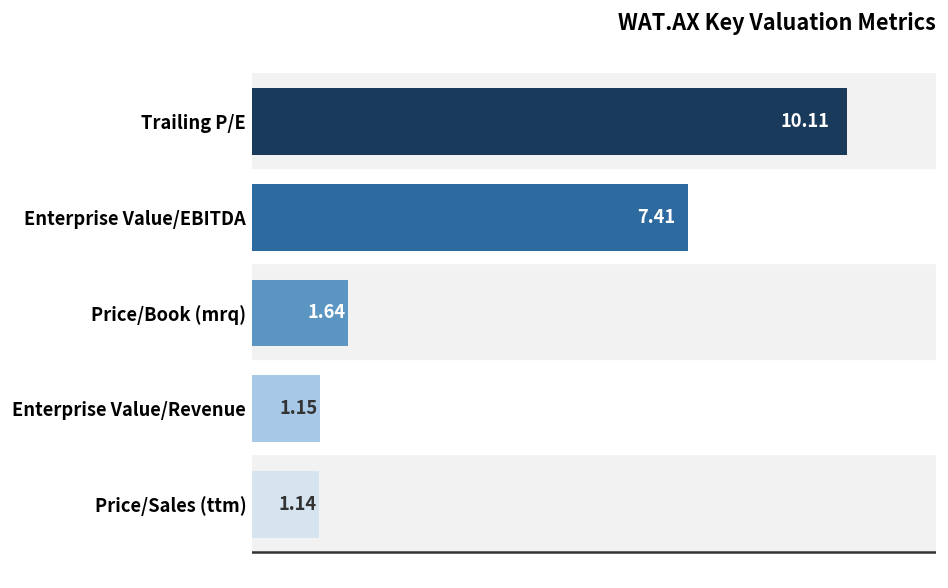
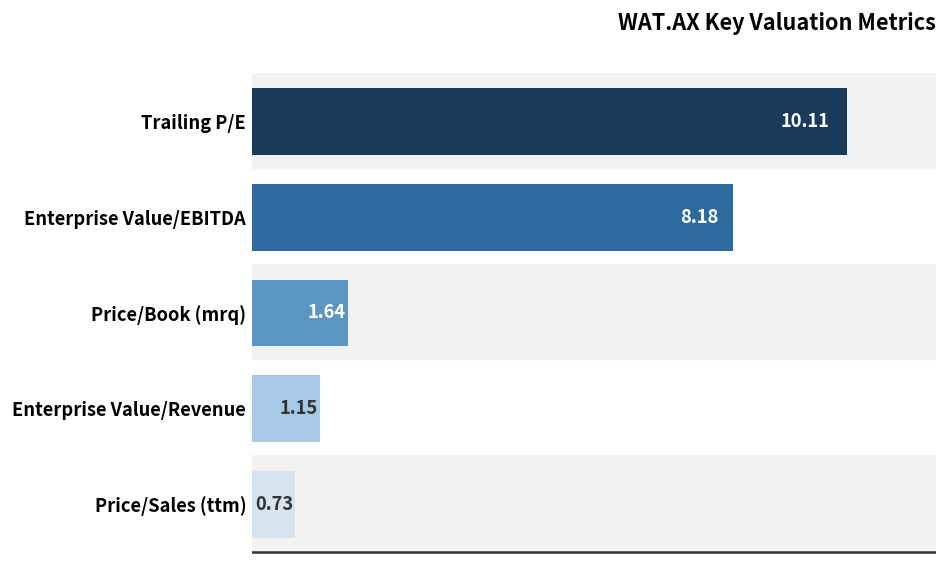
  {
    "Trailing P/E": 10.11,
-   "Enterprise Value/EBITDA": 7.41,
+   "Enterprise Value/EBITDA": 8.18,
    "Price/Book (mrq)": 1.64,
    "Enterprise Value/Revenue": 1.15,
-   "Price/Sales (ttm)": 1.14
+   "Price/Sales (ttm)": 0.73
  }
